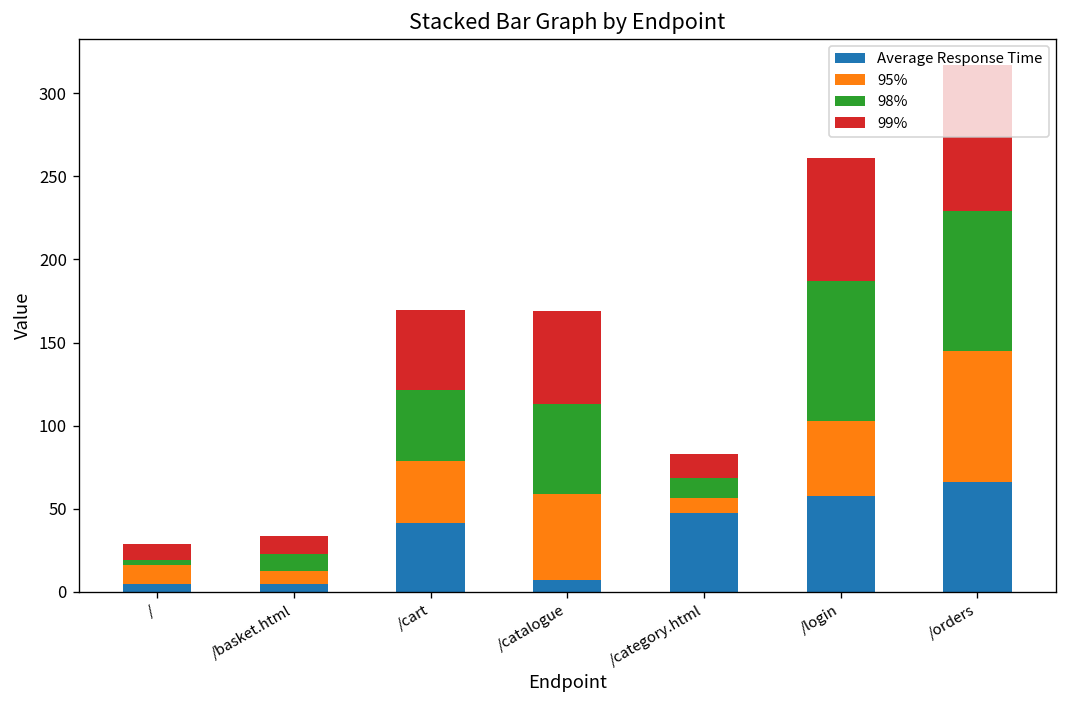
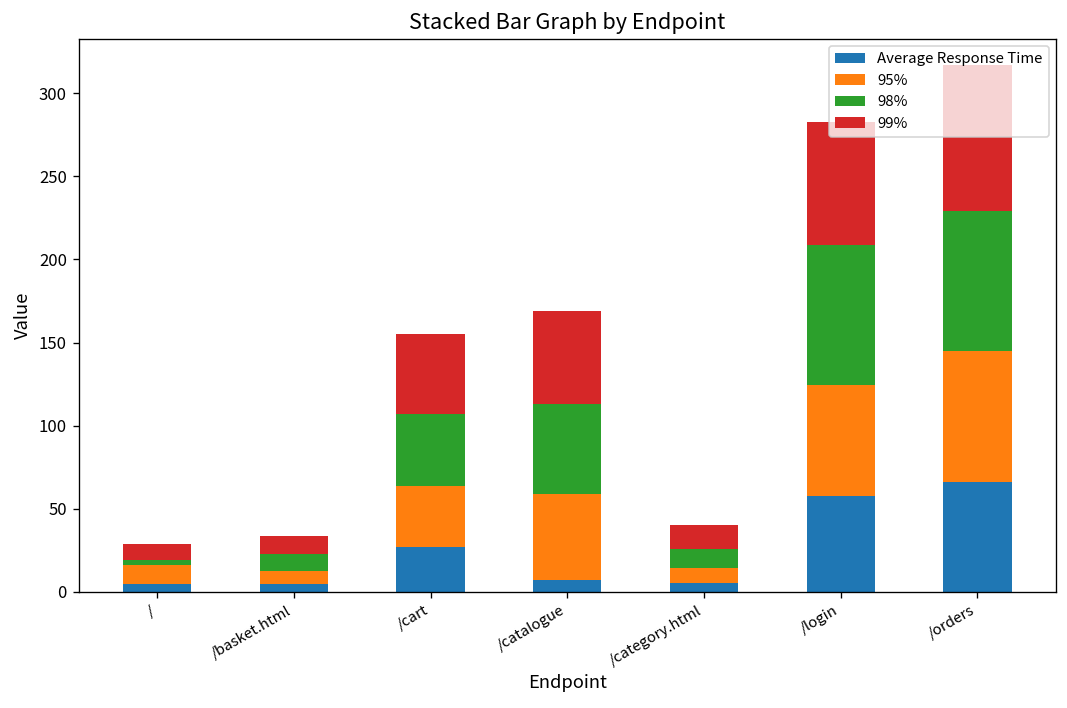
  {
    "Average Response Time": {
      "/": 5,
      "/basket.html": 5,
-     "/cart": 42,
+     "/cart": 27,
      "/catalogue": 7,
-     "/category.html": 48,
+     "/category.html": 5,
      "/login": 58,
      "/orders": 66
    },
    "95%": {
      "/": 11,
      "/basket.html": 8,
      "/cart": 37,
      "/catalogue": 52,
      "/category.html": 9,
-     "/login": 45,
+     "/login": 67,
      "/orders": 79
    },
    "98%": {
      "/": 3,
      "/basket.html": 10,
      "/cart": 43,
      "/catalogue": 54,
      "/category.html": 12,
      "/login": 84,
      "/orders": 84
    },
    "99%": {
      "/": 10,
      "/basket.html": 11,
      "/cart": 48,
      "/catalogue": 56,
      "/category.html": 14
    }
  }
